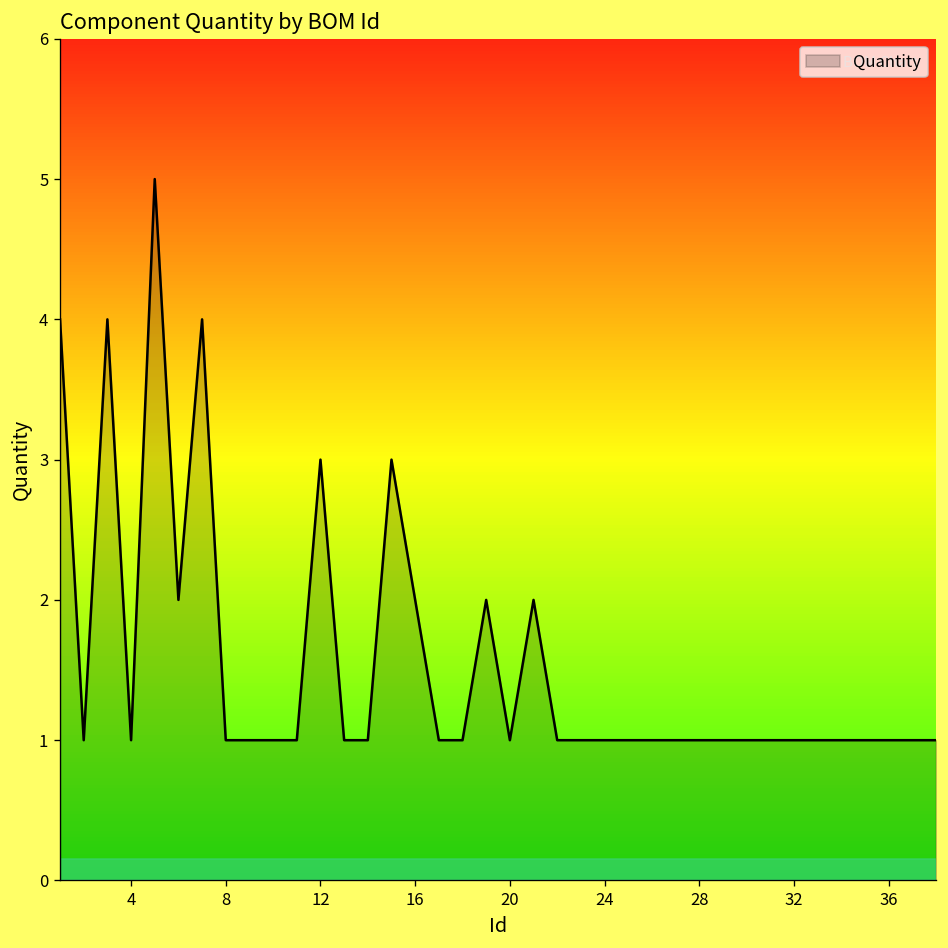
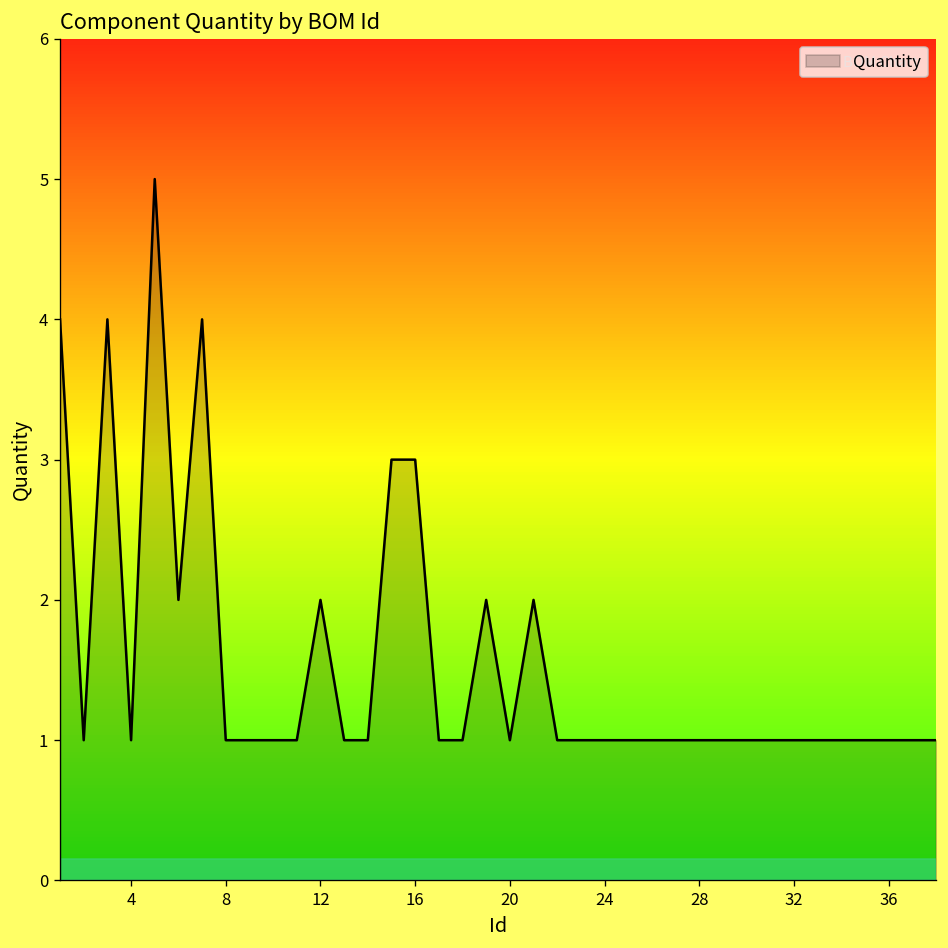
  {
    "4": 1,
    "8": 1,
-   "12": 3,
-   "16": 2,
+   "12": 2,
+   "16": 3,
    "20": 1,
    "24": 1,
    "28": 1,
    "32": 1,
    "36": 1
  }
